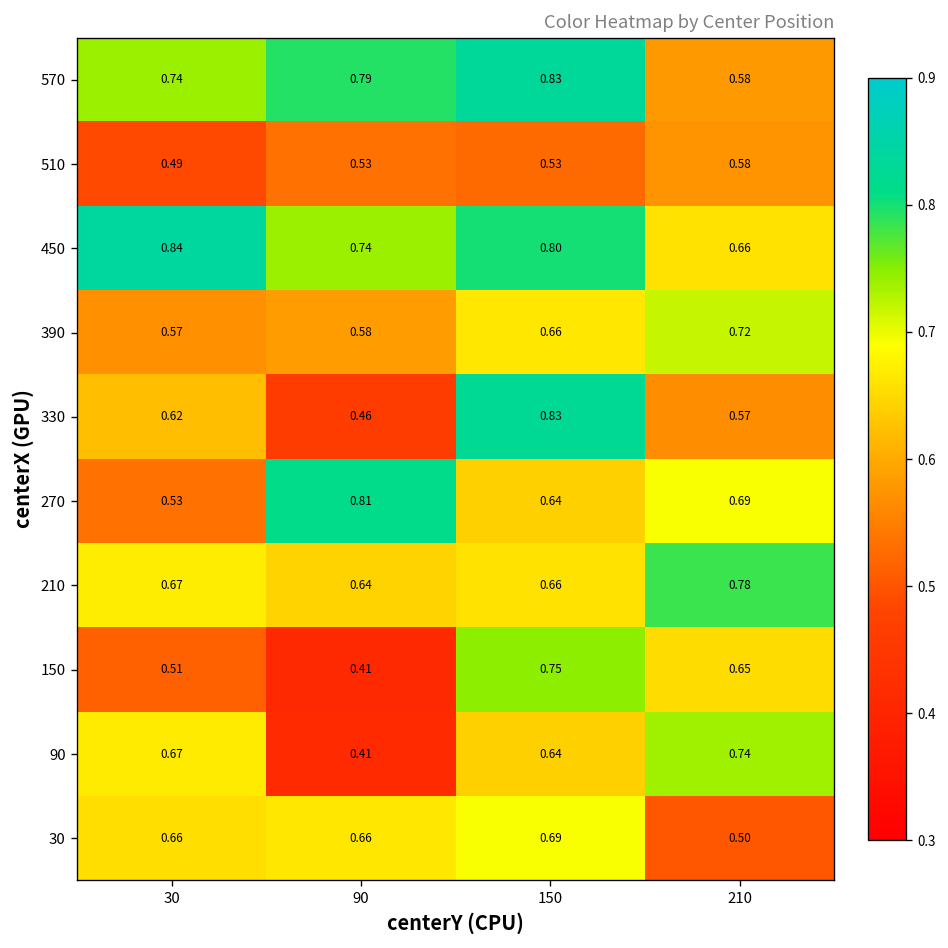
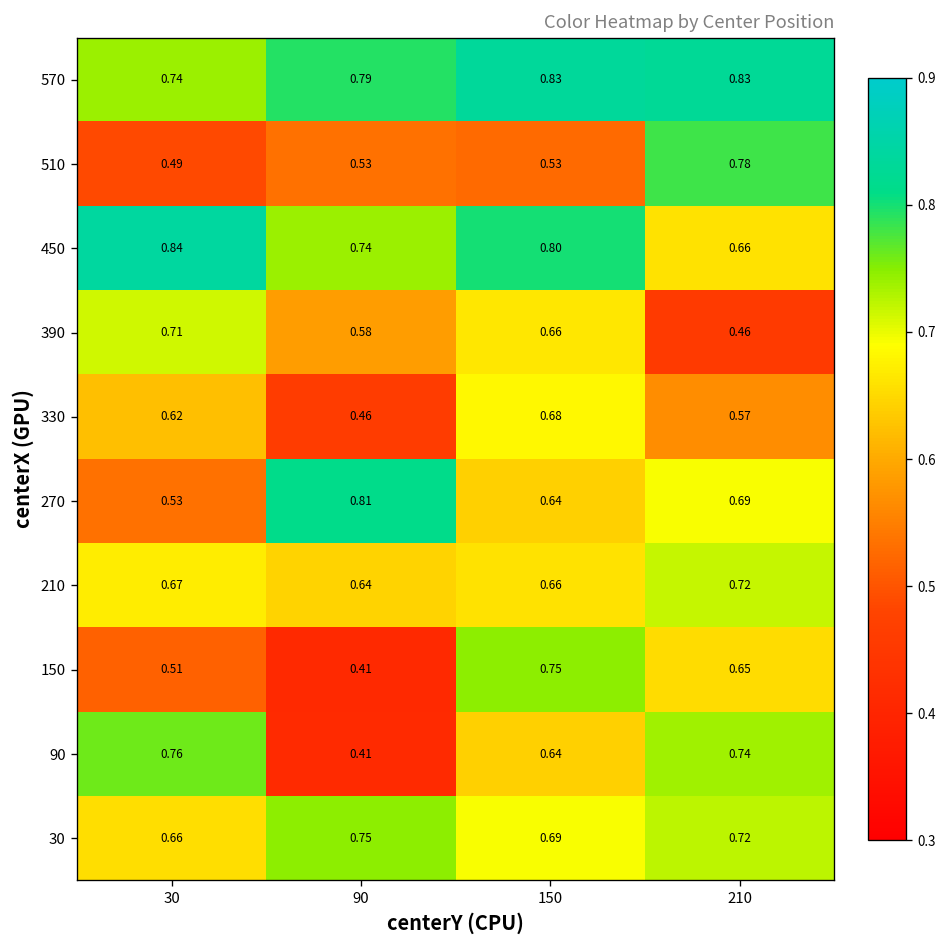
  {
    "570": {
      "30": 0.74,
      "90": 0.79,
      "150": 0.83,
-     "210": 0.58
+     "210": 0.83
    },
    "510": {
      "30": 0.49,
      "90": 0.53,
      "150": 0.53,
-     "210": 0.58
+     "210": 0.78
    },
    "450": {
      "30": 0.84,
      "90": 0.74,
      "150": 0.80,
      "210": 0.66
    },
    "390": {
-     "30": 0.57,
+     "30": 0.71,
      "90": 0.58,
      "150": 0.66,
-     "210": 0.72
+     "210": 0.46
    },
    "330": {
      "30": 0.62,
      "90": 0.46,
-     "150": 0.83,
+     "150": 0.68,
      "210": 0.57
    },
    "270": {
      "30": 0.53,
      "90": 0.81,
      "150": 0.64,
      "210": 0.69
    },
    "210": {
      "30": 0.67,
      "90": 0.64,
      "150": 0.66,
-     "210": 0.78
+     "210": 0.72
    },
    "150": {
      "30": 0.51,
      "90": 0.41,
      "150": 0.75,
      "210": 0.65
    },
    "90": {
-     "30": 0.67,
+     "30": 0.76,
      "90": 0.41,
      "150": 0.64,
      "210": 0.74
    },
    "30": {
      "30": 0.66,
-     "90": 0.66,
+     "90": 0.75,
      "150": 0.69,
-     "210": 0.50
+     "210": 0.72
    }
  }
